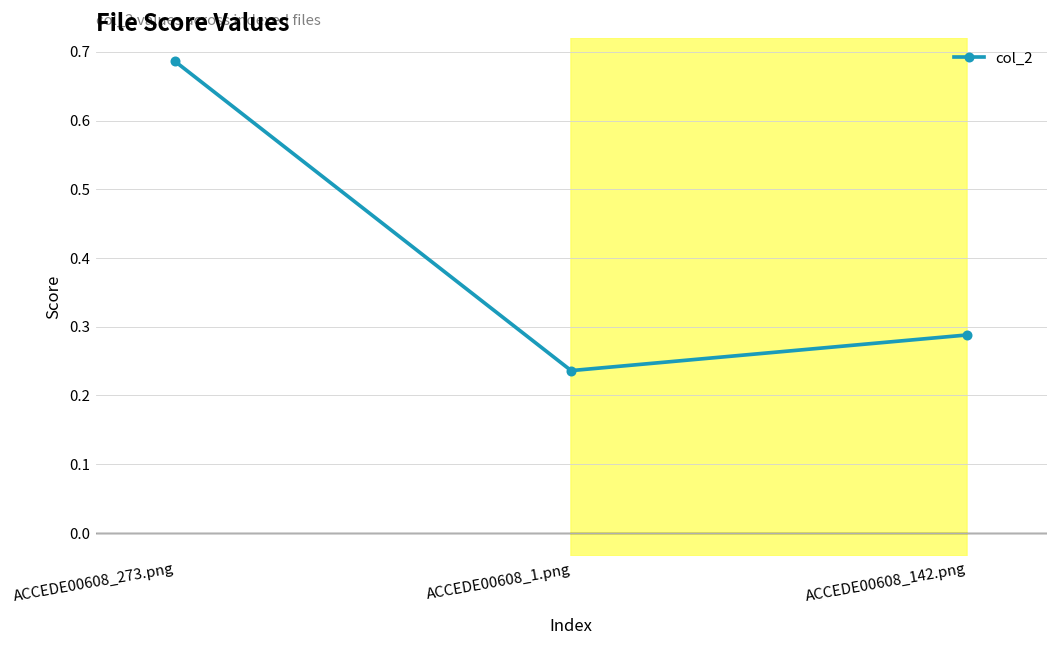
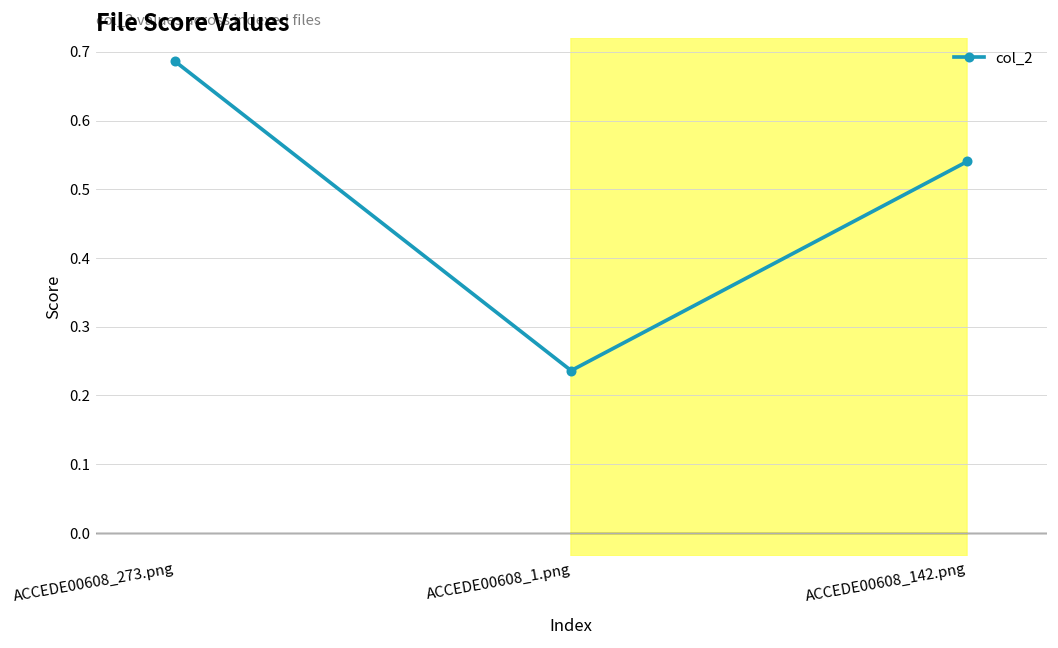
  {
    "ACCEDE00608_273.png": 0.69,
    "ACCEDE00608_1.png": 0.24,
-   "ACCEDE00608_142.png": 0.29
+   "ACCEDE00608_142.png": 0.54
  }
